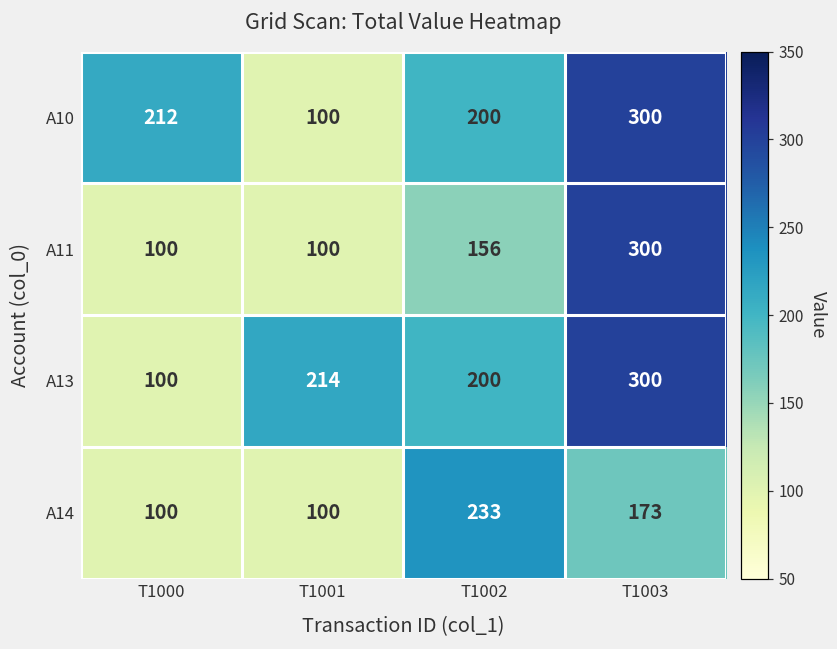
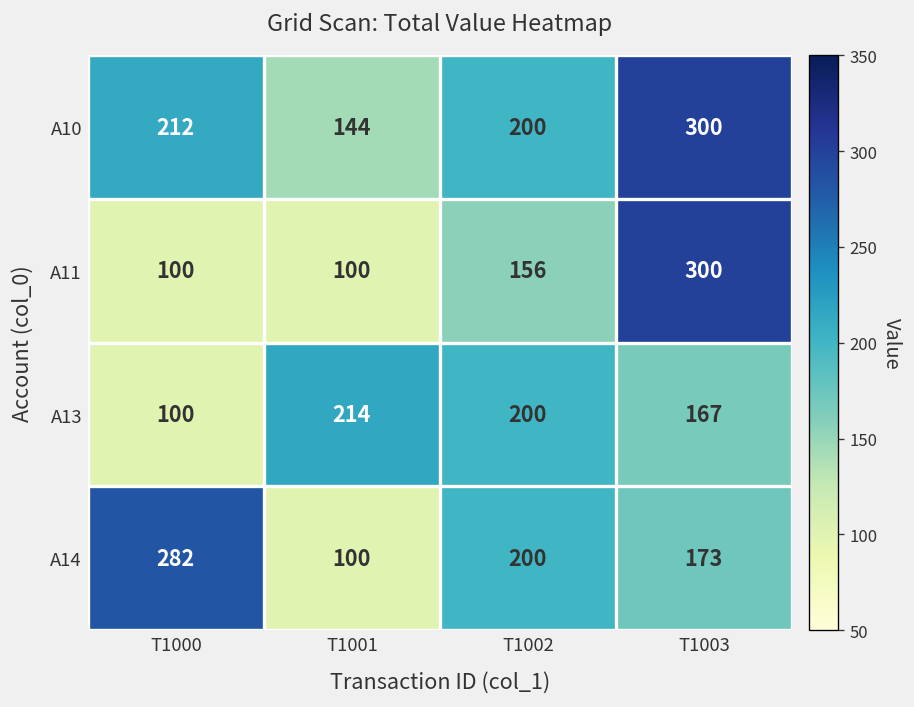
  {
    "A10": {
      "T1000": 212,
-     "T1001": 100,
+     "T1001": 144,
      "T1002": 200,
      "T1003": 300
    },
    "A11": {
      "T1000": 100,
      "T1001": 100,
      "T1002": 156,
      "T1003": 300
    },
    "A13": {
      "T1000": 100,
      "T1001": 214,
      "T1002": 200,
-     "T1003": 300
+     "T1003": 167
    },
    "A14": {
-     "T1000": 100,
+     "T1000": 282,
      "T1001": 100,
-     "T1002": 233,
+     "T1002": 200,
      "T1003": 173
    }
  }
